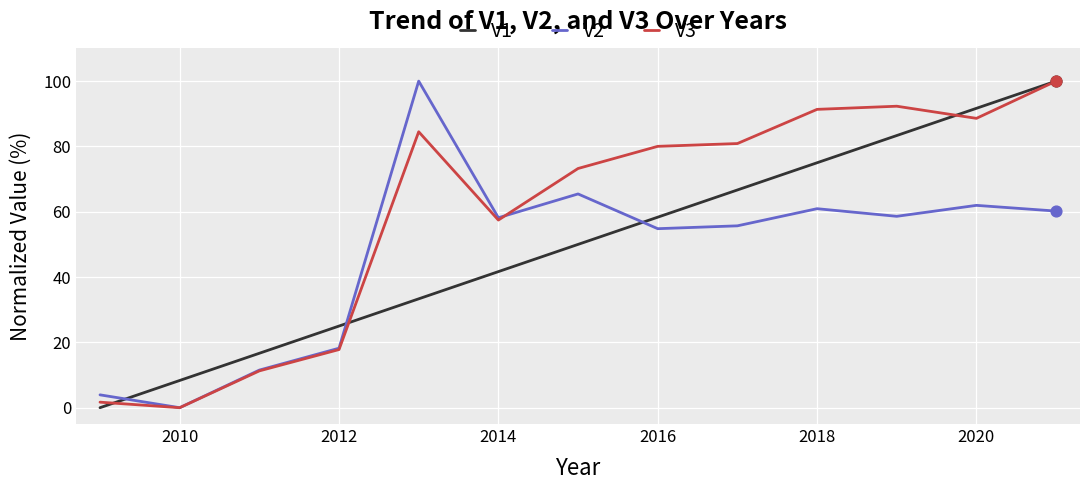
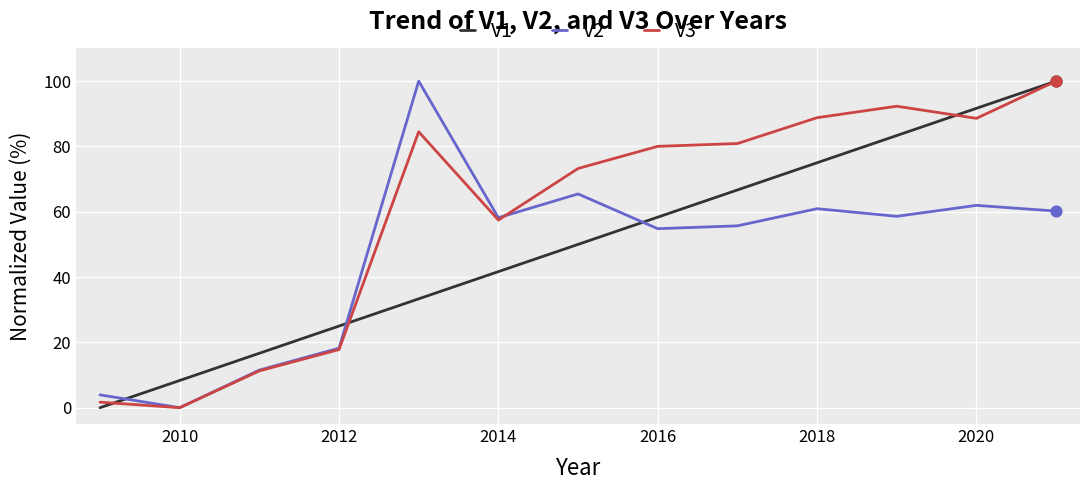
  {
    "V3": {
      "2016": 80,
-     "2018": 91,
+     "2018": 89,
      "2020": 89
    }
  }
